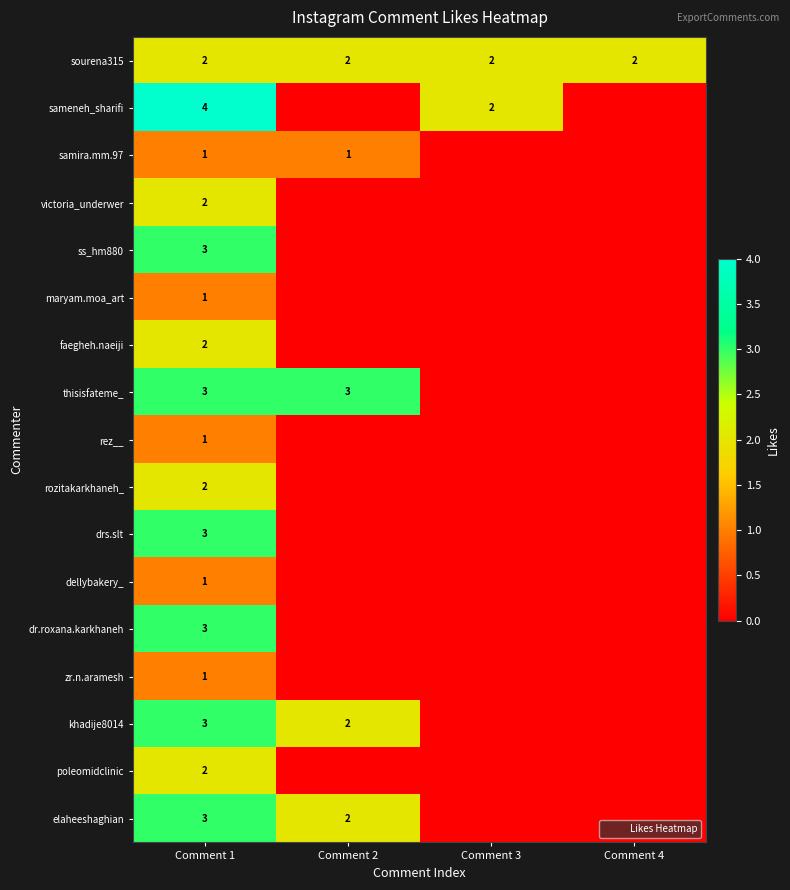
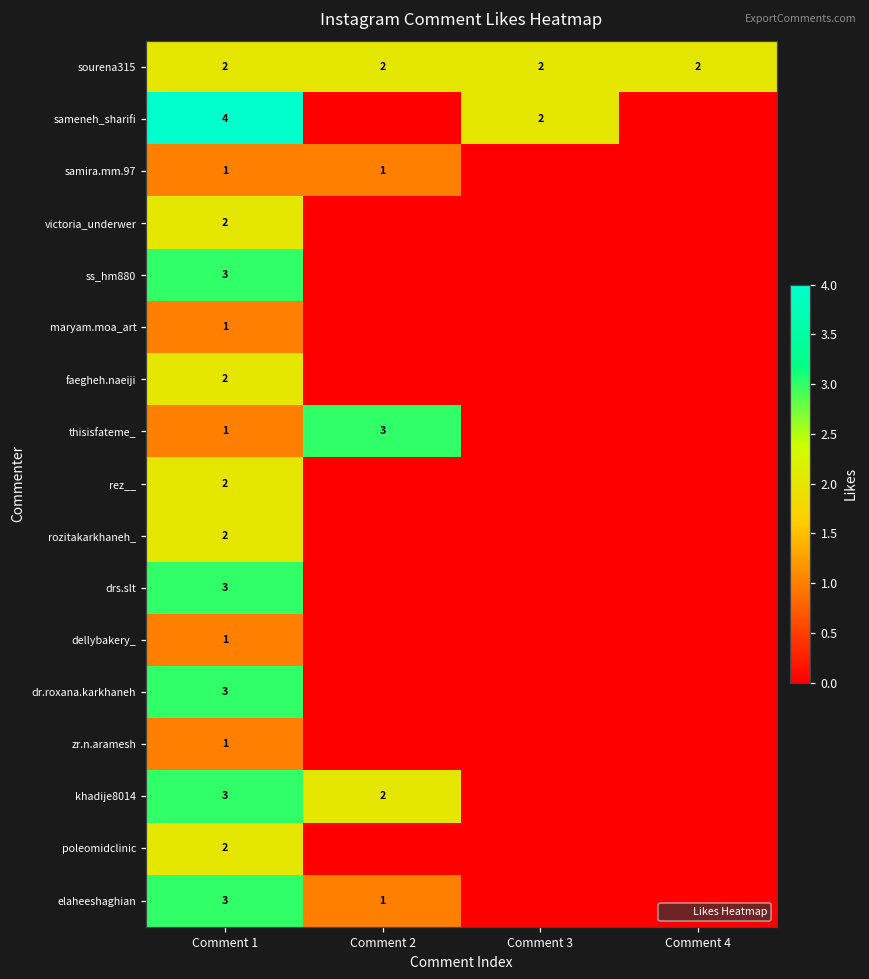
  {
    "sourena315": {
      "Comment 1": 2,
      "Comment 2": 2,
      "Comment 3": 2,
      "Comment 4": 2
    },
    "sameneh_sharifi": {
      "Comment 1": 4,
      "Comment 3": 2
    },
    "samira.mm.97": {
      "Comment 1": 1,
      "Comment 2": 1
    },
    "victoria_underwer": {
      "Comment 1": 2
    },
    "ss_hm880": {
      "Comment 1": 3
    },
    "maryam.moa_art": {
      "Comment 1": 1
    },
    "faegheh.naeiji": {
      "Comment 1": 2
    },
    "thisisfateme_": {
-     "Comment 1": 3,
+     "Comment 1": 1,
      "Comment 2": 3
    },
    "rez__": {
-     "Comment 1": 1
+     "Comment 1": 2
    },
    "rozitakarkhaneh_": {
      "Comment 1": 2
    },
    "drs.slt": {
      "Comment 1": 3
    },
    "dellybakery_": {
      "Comment 1": 1
    },
    "dr.roxana.karkhaneh": {
      "Comment 1": 3
    },
    "zr.n.aramesh": {
      "Comment 1": 1
    },
    "khadije8014": {
      "Comment 1": 3,
      "Comment 2": 2
    },
    "poleomidclinic": {
      "Comment 1": 2
    },
    "elaheeshaghian": {
      "Comment 1": 3,
-     "Comment 2": 2
+     "Comment 2": 1
    }
  }
